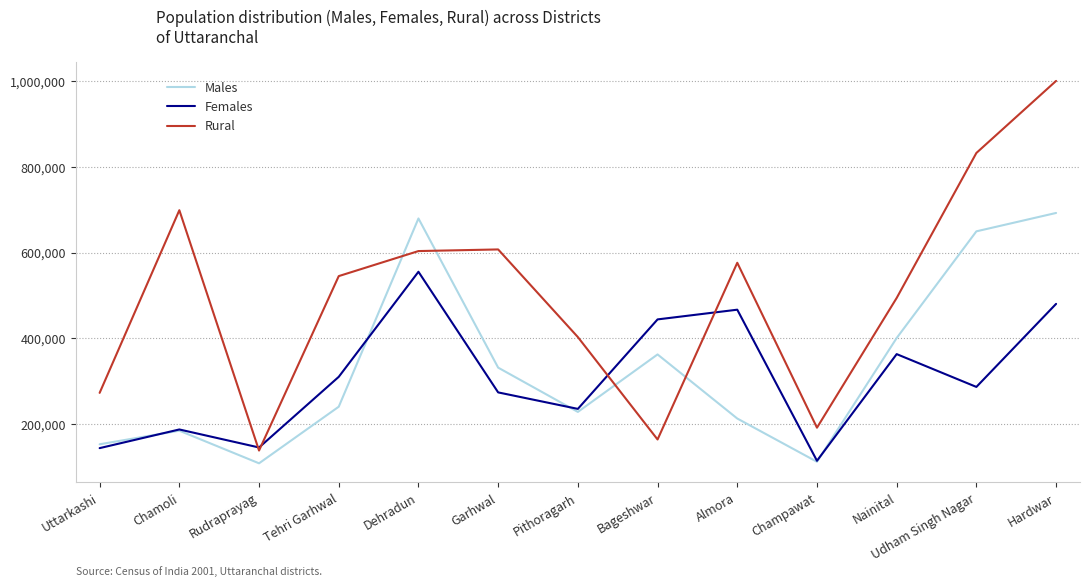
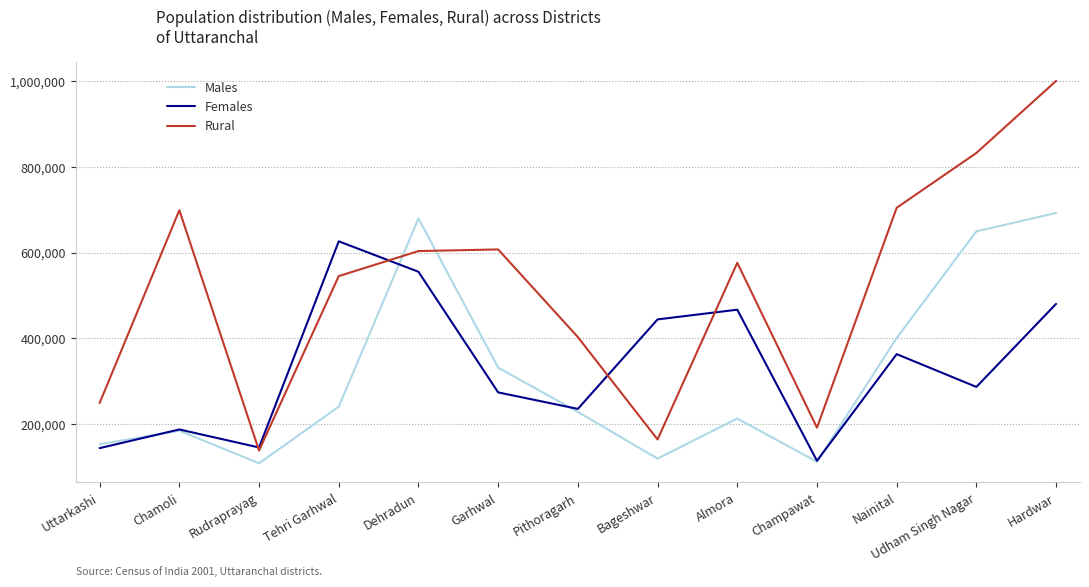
  {
    "Males": {
      "Uttarkashi": "150,000",
      "Rudraprayag": "110,000",
      "Tehri Garhwal": "240,000",
      "Dehradun": "680,000",
      "Garhwal": "330,000",
      "Pithoragarh": "230,000",
-     "Bageshwar": "360,000",
+     "Bageshwar": "120,000",
      "Almora": "210,000",
      "Nainital": "400,000",
      "Udham Singh Nagar": "650,000",
      "Hardwar": "690,000"
    },
    "Females": {
      "Uttarkashi": "140,000",
      "Rudraprayag": "140,000",
-     "Tehri Garhwal": "310,000",
+     "Tehri Garhwal": "630,000",
      "Dehradun": "560,000",
      "Garhwal": "270,000",
      "Pithoragarh": "230,000",
      "Bageshwar": "440,000",
      "Almora": "470,000",
      "Nainital": "360,000",
      "Udham Singh Nagar": "290,000",
      "Hardwar": "480,000"
    },
    "Rural": {
-     "Uttarkashi": "270,000",
+     "Uttarkashi": "250,000",
      "Chamoli": "700,000",
      "Rudraprayag": "140,000",
      "Tehri Garhwal": "540,000",
      "Dehradun": "600,000",
      "Garhwal": "610,000",
      "Pithoragarh": "400,000",
      "Bageshwar": "160,000",
      "Almora": "580,000",
      "Champawat": "190,000",
-     "Nainital": "490,000",
+     "Nainital": "700,000",
      "Udham Singh Nagar": "830,000",
      "Hardwar": "1,000,000"
    }
  }
